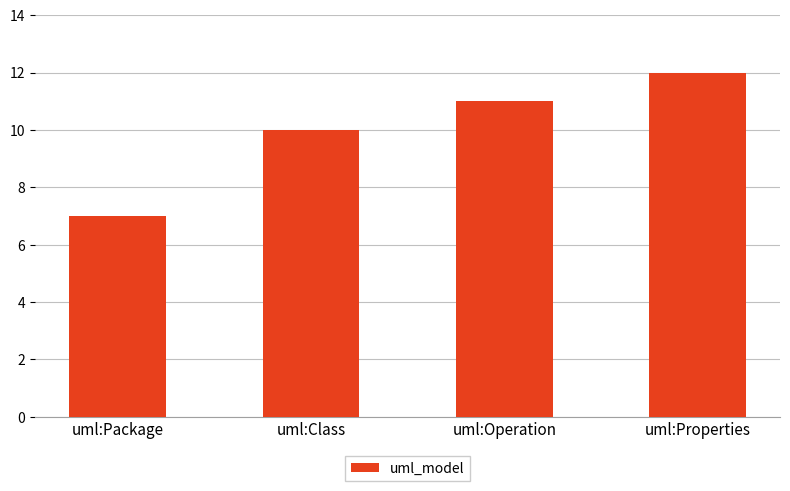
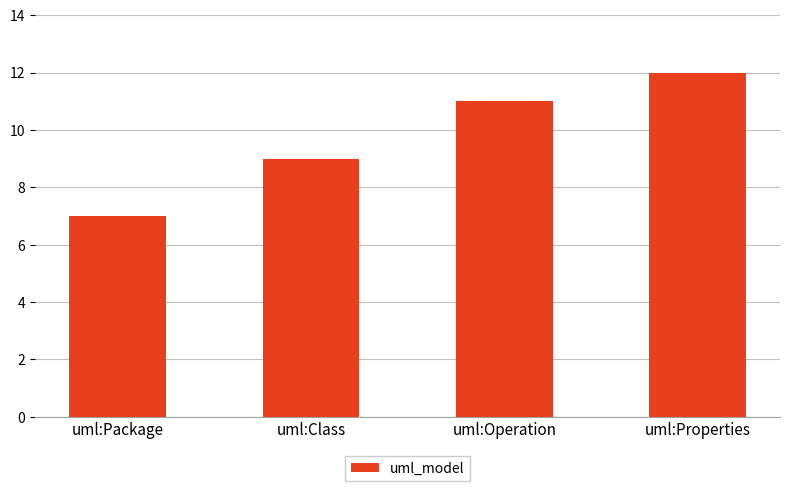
  {
    "uml:Package": 7,
-   "uml:Class": 10,
+   "uml:Class": 9,
    "uml:Operation": 11,
    "uml:Properties": 12
  }
